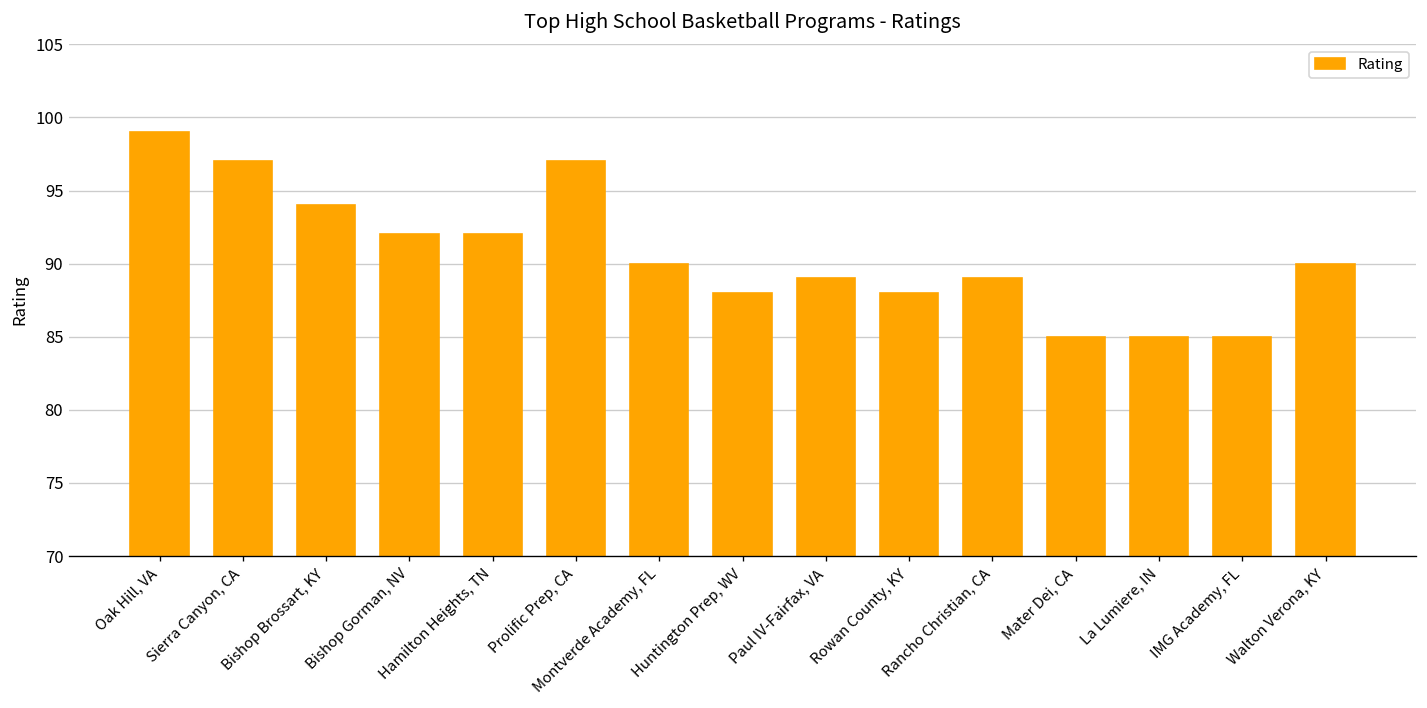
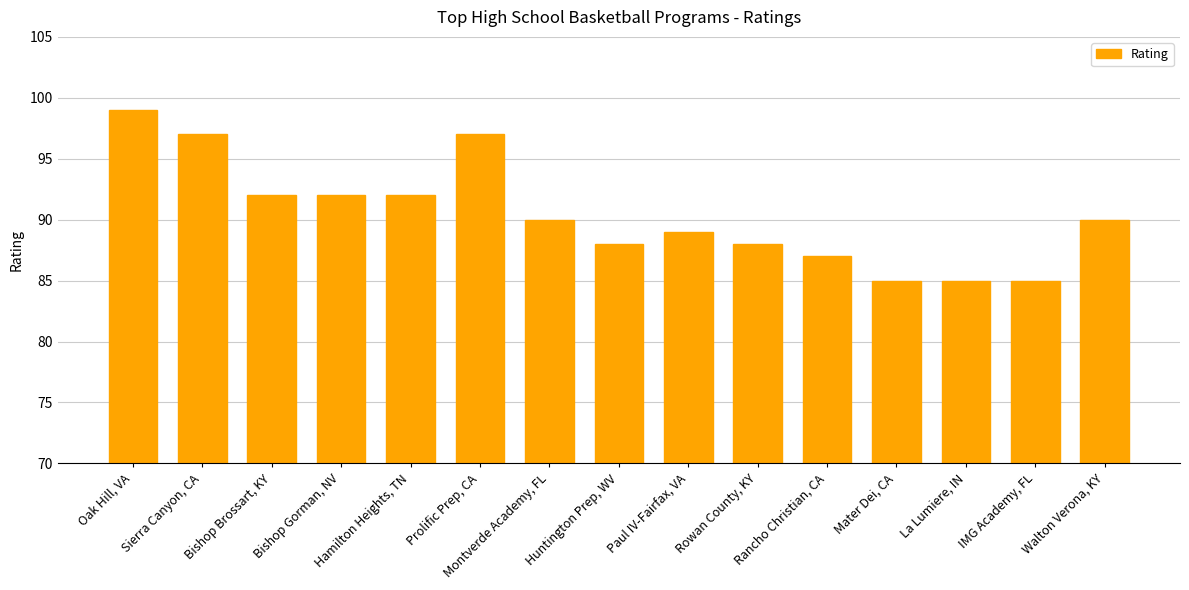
  {
    "Oak Hill, VA": 99,
    "Sierra Canyon, CA": 97,
-   "Bishop Brossart, KY": 94,
+   "Bishop Brossart, KY": 92,
    "Bishop Gorman, NV": 92,
    "Hamilton Heights, TN": 92,
    "Prolific Prep, CA": 97,
    "Montverde Academy, FL": 90,
    "Huntington Prep, WV": 88,
    "Paul IV-Fairfax, VA": 89,
    "Rowan County, KY": 88,
-   "Rancho Christian, CA": 89,
+   "Rancho Christian, CA": 87,
    "Mater Dei, CA": 85,
    "La Lumiere, IN": 85,
    "IMG Academy, FL": 85,
    "Walton Verona, KY": 90
  }
